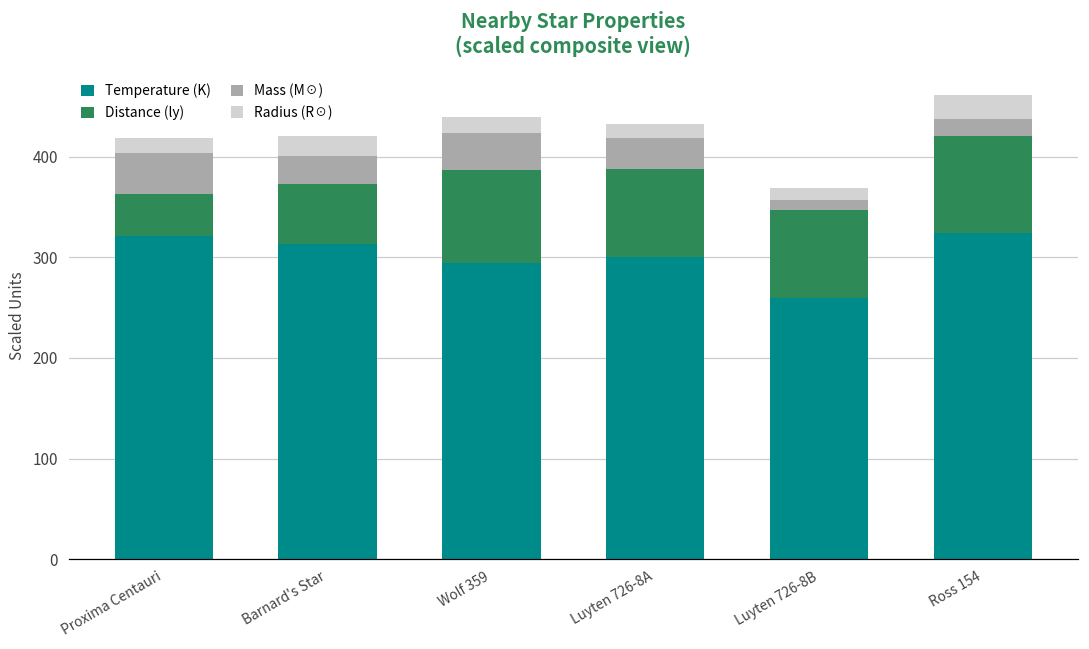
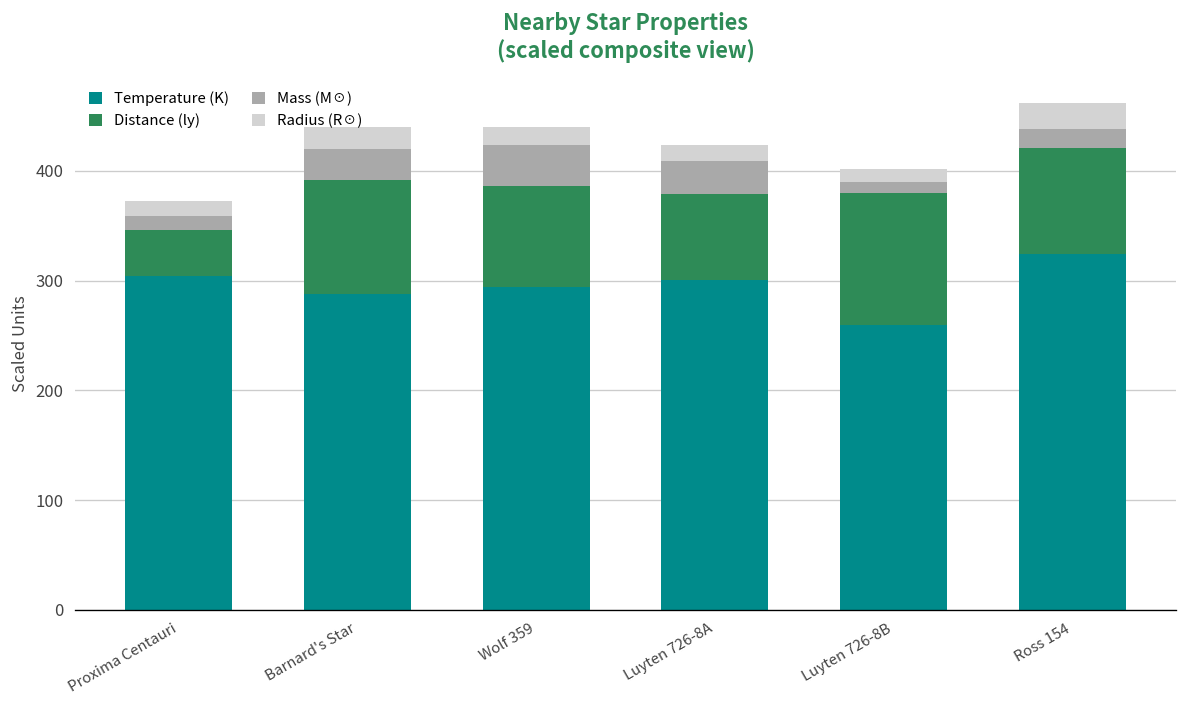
  {
    "Temperature (K)": {
-     "Proxima Centauri": 320,
-     "Barnard's Star": 310,
+     "Proxima Centauri": 300,
+     "Barnard's Star": 290,
      "Wolf 359": 290,
      "Luyten 726-8A": 300,
      "Luyten 726-8B": 260,
      "Ross 154": 320
    },
    "Distance (ly)": {
      "Proxima Centauri": 40,
-     "Barnard's Star": 60,
+     "Barnard's Star": 100,
      "Wolf 359": 90,
-     "Luyten 726-8A": 90,
-     "Luyten 726-8B": 90,
+     "Luyten 726-8A": 80,
+     "Luyten 726-8B": 120,
      "Ross 154": 100
    },
    "Mass (M☉)": {
-     "Proxima Centauri": 40,
+     "Proxima Centauri": 10,
      "Barnard's Star": 30,
      "Wolf 359": 40,
      "Luyten 726-8A": 30,
      "Luyten 726-8B": 10,
      "Ross 154": 20
    },
    "Radius (R☉)": {
      "Proxima Centauri": 10,
      "Barnard's Star": 20,
      "Wolf 359": 20,
      "Luyten 726-8A": 10,
      "Luyten 726-8B": 10,
      "Ross 154": 20
    }
  }
